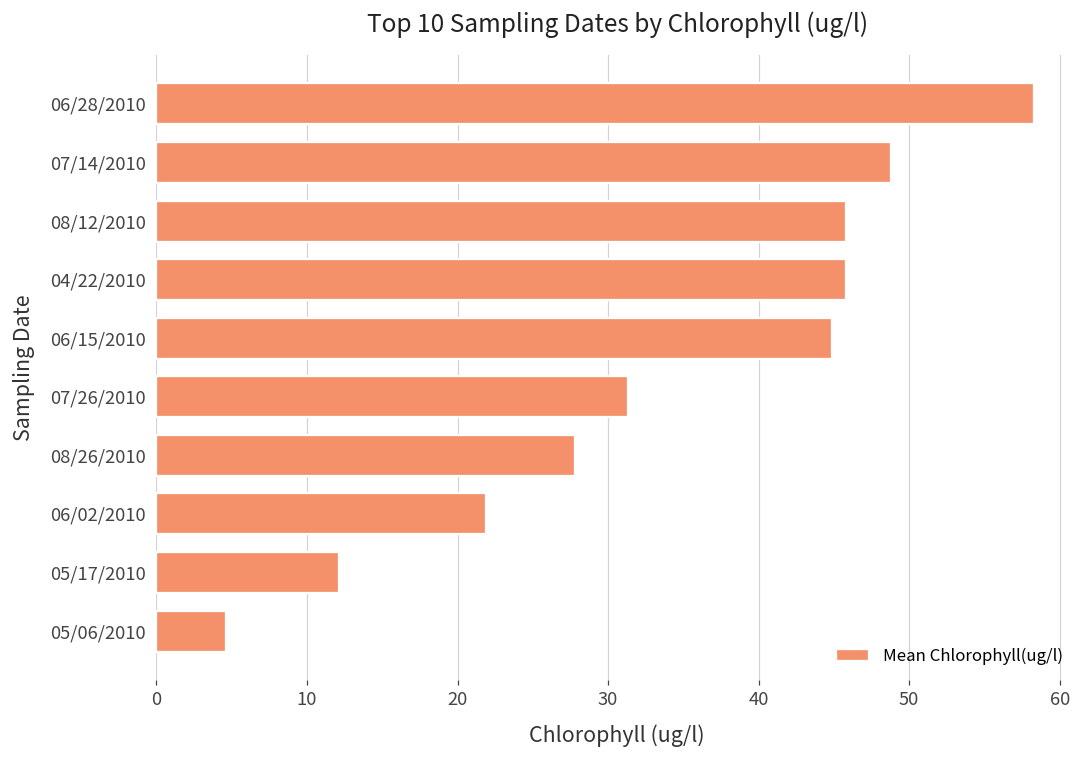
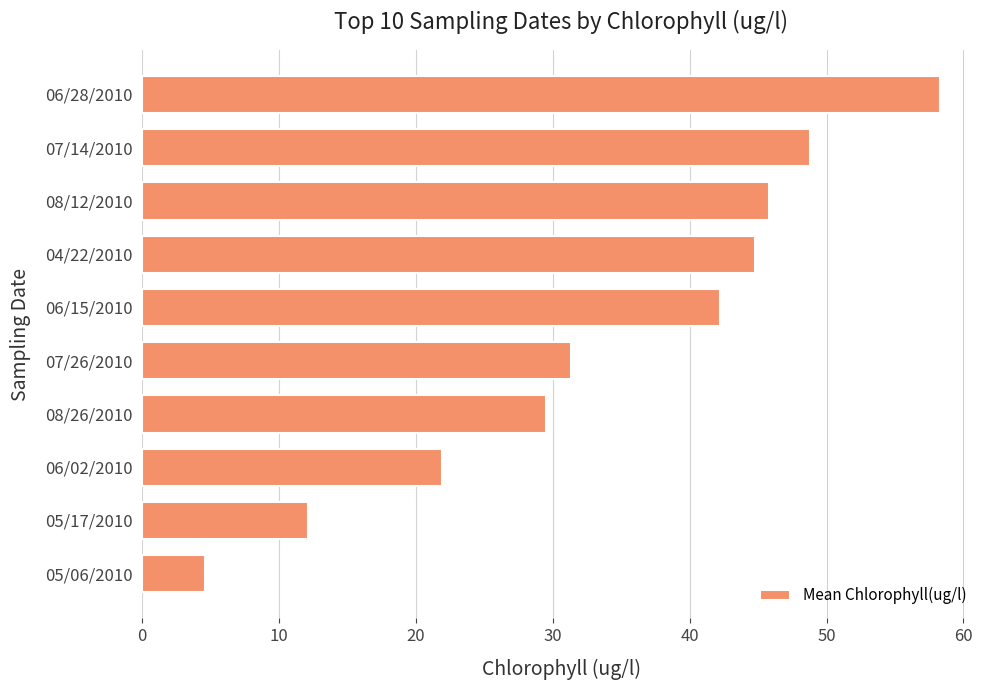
  {
    "06/28/2010": 58.3,
    "07/14/2010": 48.8,
    "08/12/2010": 45.8,
-   "04/22/2010": 45.8,
-   "06/15/2010": 44.9,
+   "04/22/2010": 44.8,
+   "06/15/2010": 42.2,
    "07/26/2010": 31.3,
-   "08/26/2010": 27.8,
+   "08/26/2010": 29.5,
    "06/02/2010": 21.9,
    "05/17/2010": 12.1,
    "05/06/2010": 4.6
  }
